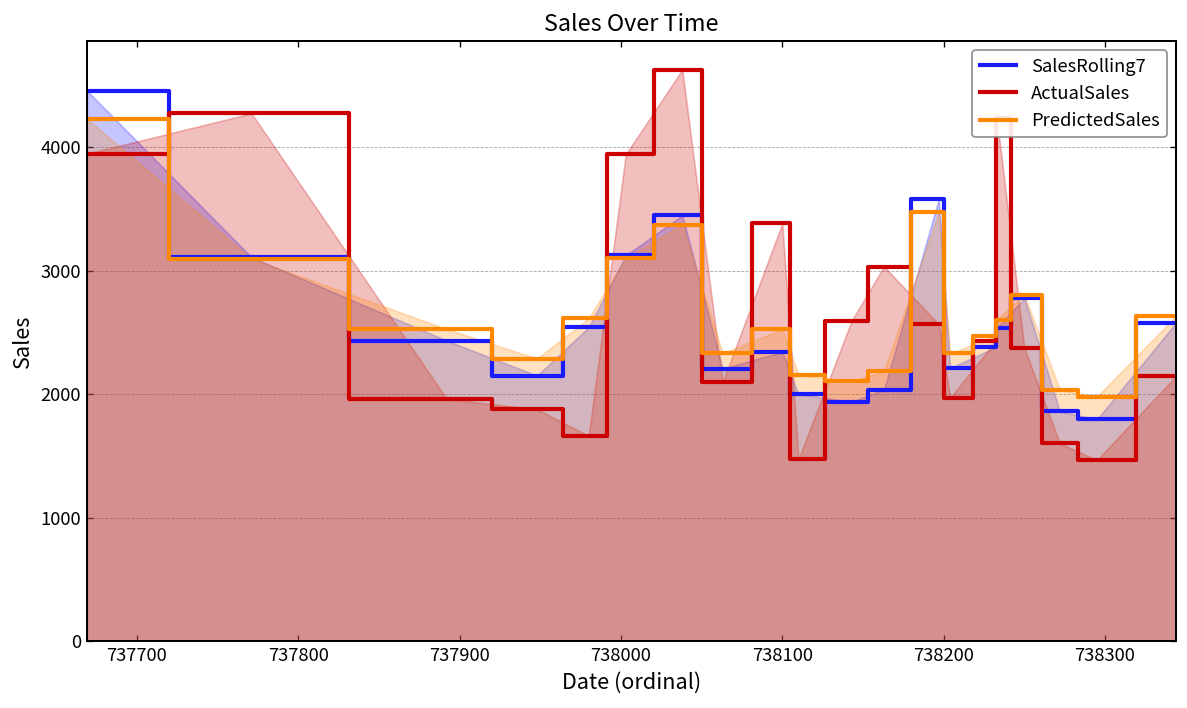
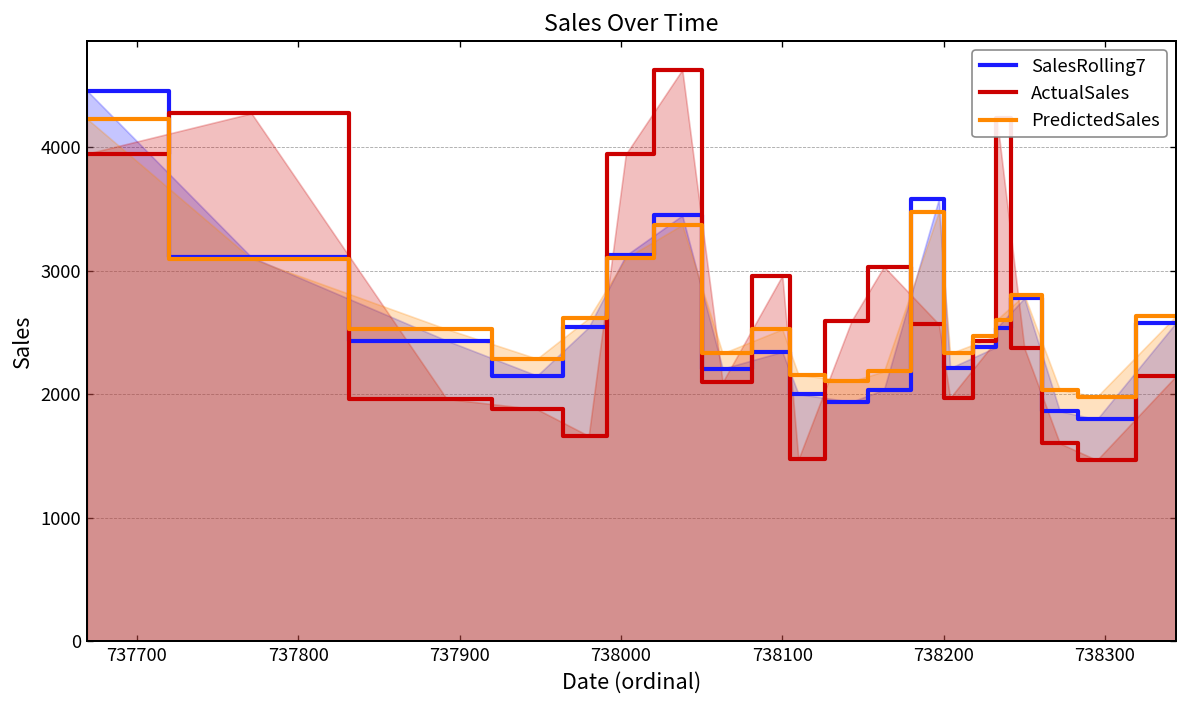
  {
    "SalesRolling7": {
      "738100": 2340
    },
    "ActualSales": {
-     "738100": 3380
+     "738100": 2960
    },
    "PredictedSales": {
      "738100": 2530
    }
  }
